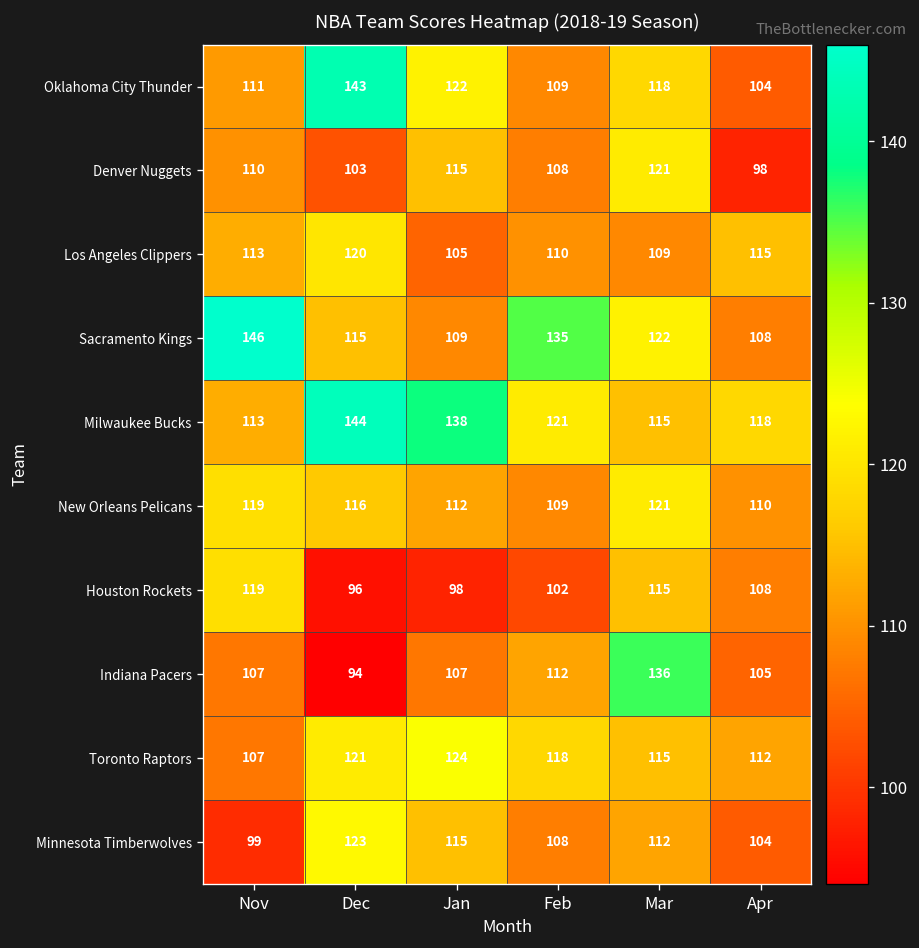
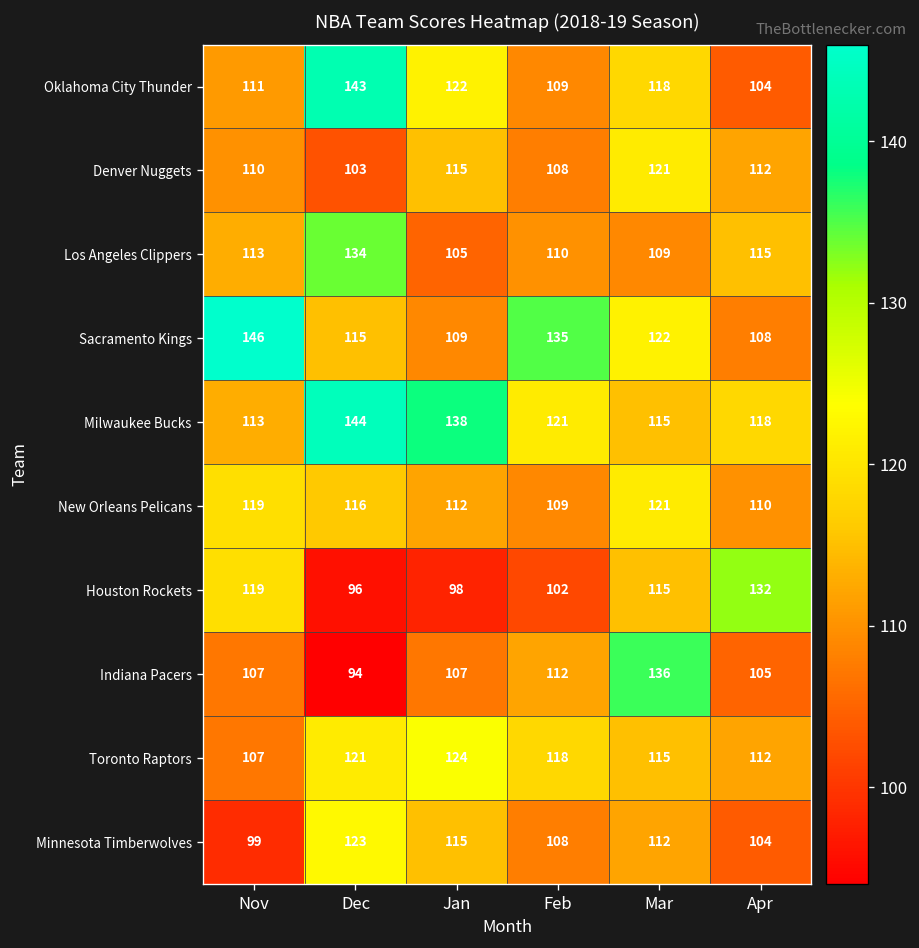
  {
    "Oklahoma City Thunder": {
      "Nov": 111,
      "Dec": 143,
      "Jan": 122,
      "Feb": 109,
      "Mar": 118,
      "Apr": 104
    },
    "Denver Nuggets": {
      "Nov": 110,
      "Dec": 103,
      "Jan": 115,
      "Feb": 108,
      "Mar": 121,
-     "Apr": 98
+     "Apr": 112
    },
    "Los Angeles Clippers": {
      "Nov": 113,
-     "Dec": 120,
+     "Dec": 134,
      "Jan": 105,
      "Feb": 110,
      "Mar": 109,
      "Apr": 115
    },
    "Sacramento Kings": {
      "Nov": 146,
      "Dec": 115,
      "Jan": 109,
      "Feb": 135,
      "Mar": 122,
      "Apr": 108
    },
    "Milwaukee Bucks": {
      "Nov": 113,
      "Dec": 144,
      "Jan": 138,
      "Feb": 121,
      "Mar": 115,
      "Apr": 118
    },
    "New Orleans Pelicans": {
      "Nov": 119,
      "Dec": 116,
      "Jan": 112,
      "Feb": 109,
      "Mar": 121,
      "Apr": 110
    },
    "Houston Rockets": {
      "Nov": 119,
      "Dec": 96,
      "Jan": 98,
      "Feb": 102,
      "Mar": 115,
-     "Apr": 108
+     "Apr": 132
    },
    "Indiana Pacers": {
      "Nov": 107,
      "Dec": 94,
      "Jan": 107,
      "Feb": 112,
      "Mar": 136,
      "Apr": 105
    },
    "Toronto Raptors": {
      "Nov": 107,
      "Dec": 121,
      "Jan": 124,
      "Feb": 118,
      "Mar": 115,
      "Apr": 112
    },
    "Minnesota Timberwolves": {
      "Nov": 99,
      "Dec": 123,
      "Jan": 115,
      "Feb": 108,
      "Mar": 112,
      "Apr": 104
    }
  }
